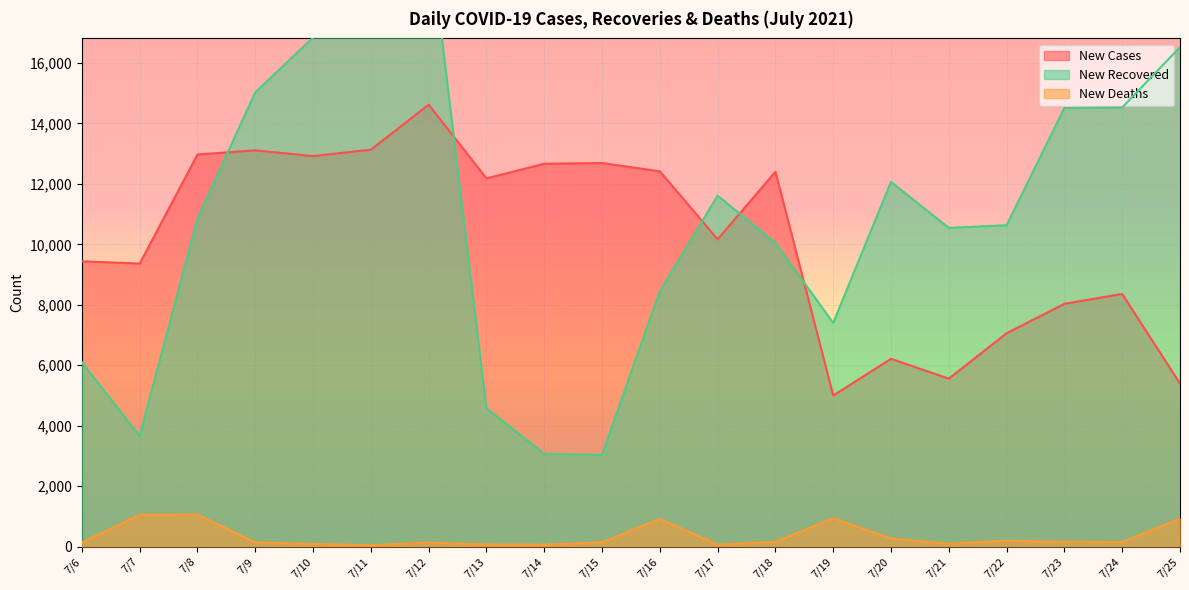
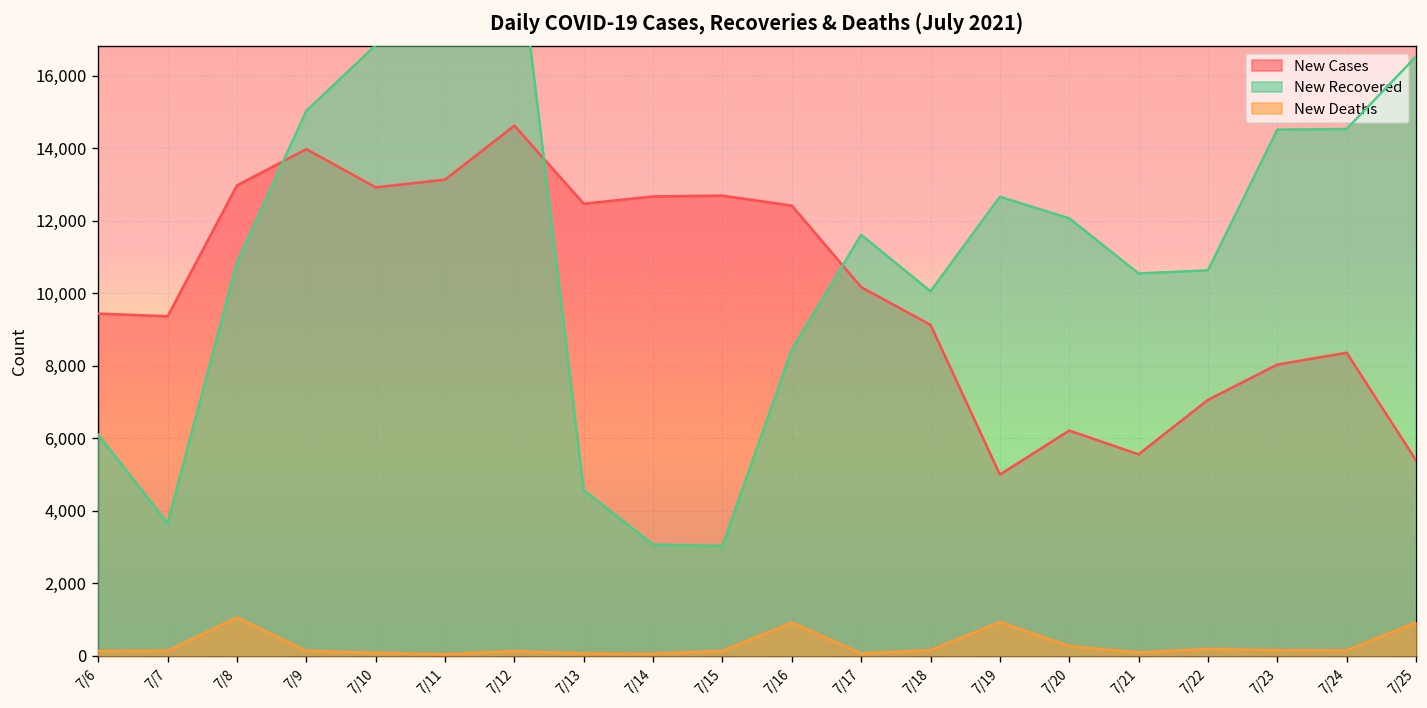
  {
    "New Cases": {
      "7/6": "9,400",
      "7/7": "9,400",
      "7/8": "13,000",
-     "7/9": "13,100",
+     "7/9": "14,000",
      "7/10": "12,900",
      "7/11": "13,100",
      "7/12": "14,600",
-     "7/13": "12,200",
+     "7/13": "12,500",
      "7/14": "12,700",
      "7/15": "12,700",
      "7/16": "12,400",
      "7/17": "10,200",
-     "7/18": "12,400",
+     "7/18": "9,100",
      "7/19": "5,000",
      "7/20": "6,200",
      "7/21": "5,600",
      "7/22": "7,100",
      "7/23": "8,000",
      "7/24": "8,400",
      "7/25": "5,400"
    },
    "New Recovered": {
      "7/6": "6,100",
      "7/7": "3,700",
      "7/8": "10,900",
      "7/9": "15,000",
      "7/10": "16,800",
      "7/13": "4,600",
      "7/14": "3,100",
      "7/15": "3,000",
      "7/16": "8,400",
      "7/17": "11,600",
      "7/18": "10,100",
-     "7/19": "7,400",
+     "7/19": "12,700",
      "7/20": "12,100",
      "7/21": "10,500",
      "7/22": "10,600",
      "7/23": "14,500",
      "7/24": "14,500",
      "7/25": "16,500"
    },
    "New Deaths": {
      "7/6": "100",
-     "7/7": "1,100",
+     "7/7": "100",
      "7/8": "1,100",
      "7/9": "100",
      "7/10": "100",
      "7/11": "0",
      "7/12": "100",
      "7/13": "100",
      "7/14": "100",
      "7/15": "100",
      "7/16": "900",
      "7/17": "100",
      "7/18": "200",
      "7/19": "900",
      "7/20": "300",
      "7/21": "100",
      "7/22": "200",
      "7/23": "200",
      "7/24": "200",
      "7/25": "900"
    }
  }
